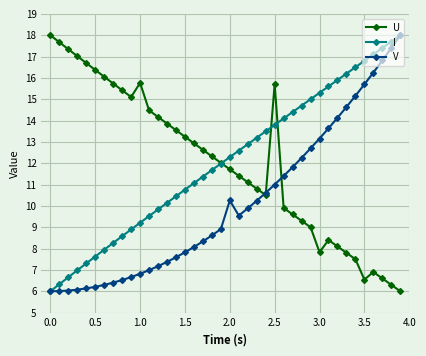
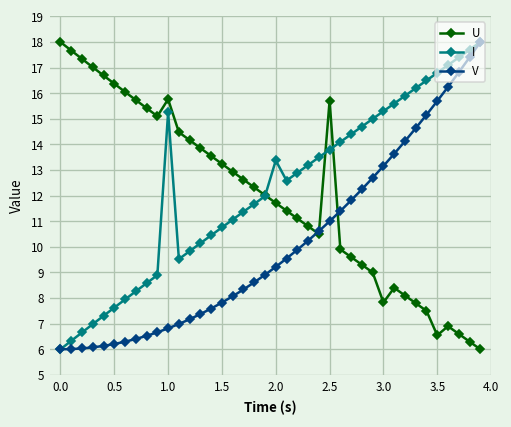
  {
    "U": {
      "0.0": 18.0,
      "0.5": 16.4,
      "1.0": 15.8,
      "1.5": 13.2,
      "2.0": 11.7,
      "2.5": 15.7,
      "3.0": 7.8,
      "3.5": 6.5
    },
    "I": {
      "0.5": 7.6,
-     "1.0": 9.2,
+     "1.0": 15.3,
      "1.5": 10.8,
-     "2.0": 12.3,
+     "2.0": 13.4,
      "2.5": 13.8,
      "3.0": 15.3
    },
    "V": {
      "0.5": 6.2,
      "1.0": 6.8,
      "1.5": 7.8,
-     "2.0": 10.3,
+     "2.0": 9.2,
      "2.5": 11.0,
      "3.0": 13.2,
      "3.5": 15.7
    }
  }
